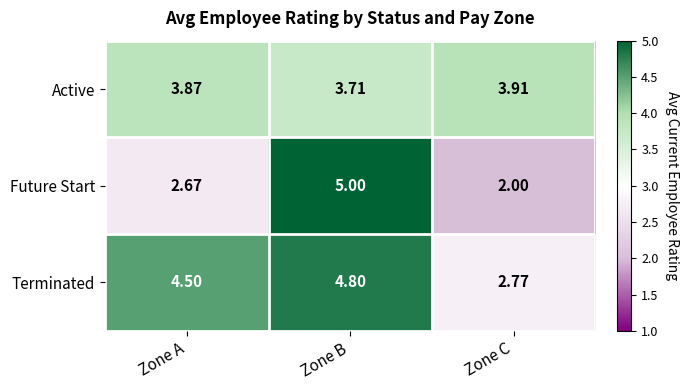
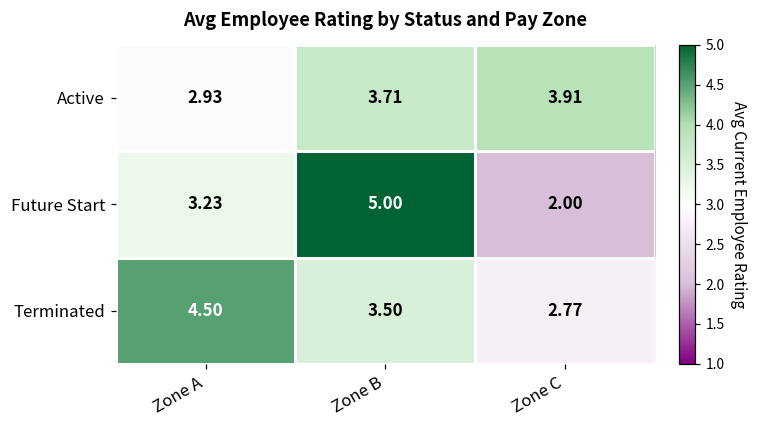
  {
    "Active": {
-     "Zone A": 3.87,
+     "Zone A": 2.93,
      "Zone B": 3.71,
      "Zone C": 3.91
    },
    "Future Start": {
-     "Zone A": 2.67,
+     "Zone A": 3.23,
      "Zone B": 5.00,
      "Zone C": 2.00
    },
    "Terminated": {
      "Zone A": 4.50,
-     "Zone B": 4.80,
+     "Zone B": 3.50,
      "Zone C": 2.77
    }
  }
